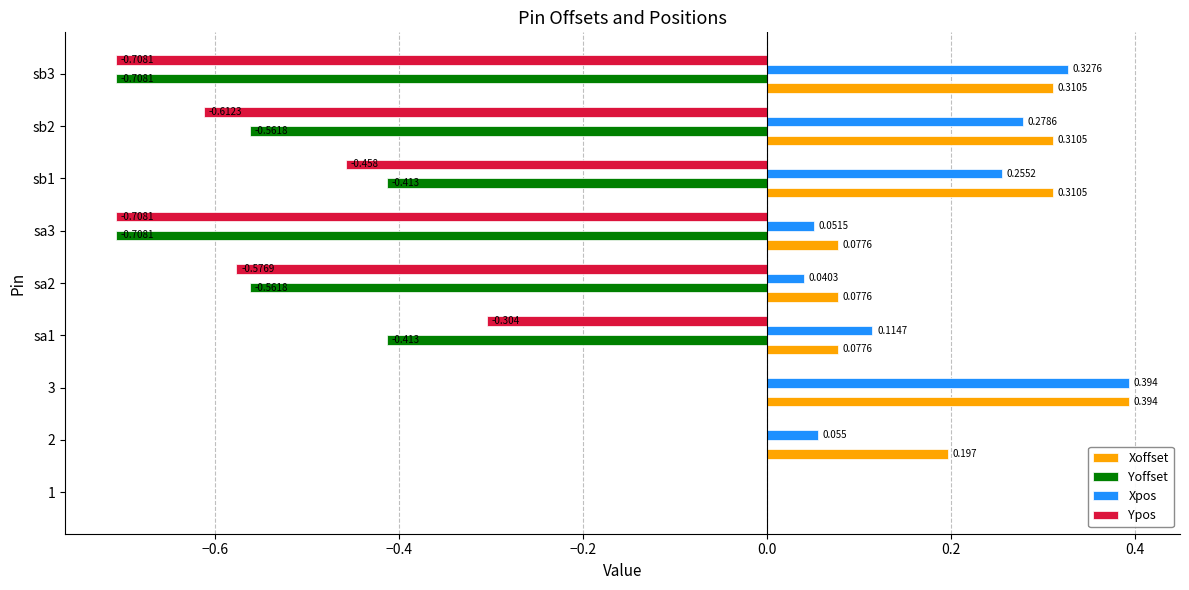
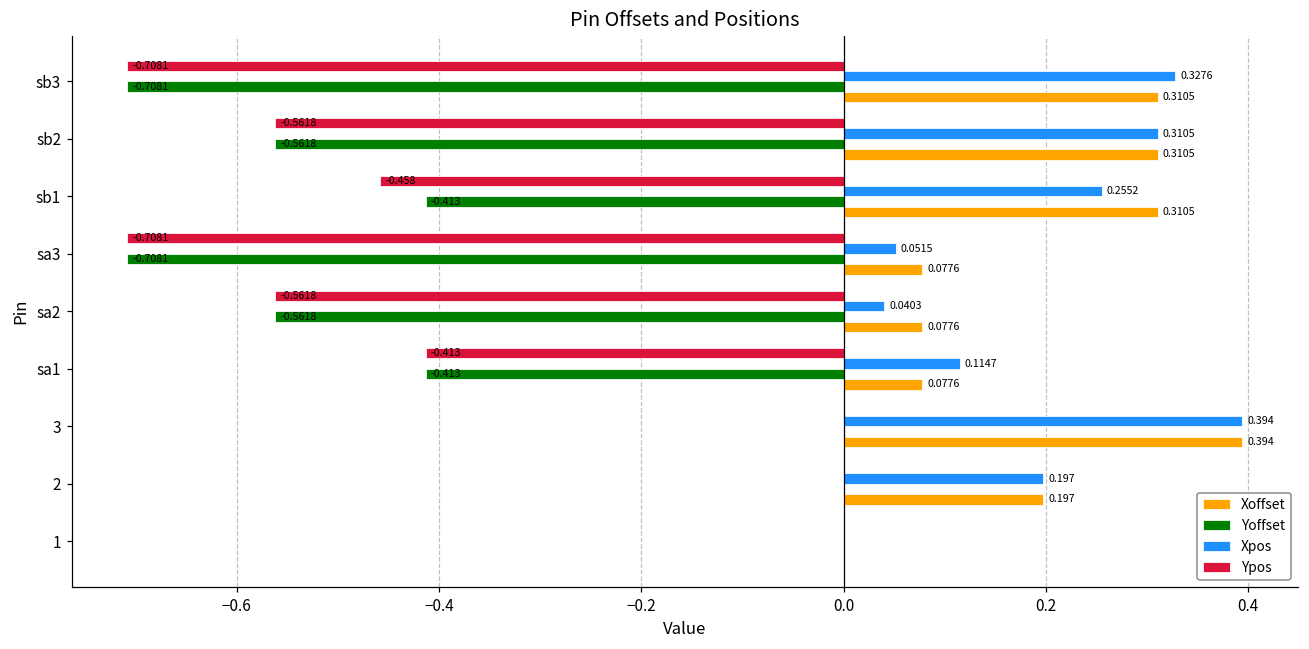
  {
    "Xoffset": {
      "sb3": 0.3105,
      "sb2": 0.3105,
      "sb1": 0.3105,
      "sa3": 0.0776,
      "sa2": 0.0776,
      "sa1": 0.0776,
      "3": 0.394,
      "2": 0.197
    },
    "Yoffset": {
      "sb3": -0.7081,
      "sb2": -0.5618,
      "sb1": -0.413,
      "sa3": -0.7081,
      "sa2": -0.5618,
      "sa1": -0.413
    },
    "Xpos": {
      "sb3": 0.3276,
-     "sb2": 0.2786,
+     "sb2": 0.3105,
      "sb1": 0.2552,
      "sa3": 0.0515,
      "sa2": 0.0403,
      "sa1": 0.1147,
      "3": 0.394,
-     "2": 0.055
+     "2": 0.197
    },
    "Ypos": {
      "sb3": -0.7081,
-     "sb2": -0.6123,
+     "sb2": -0.5618,
      "sb1": -0.458,
      "sa3": -0.7081,
-     "sa2": -0.5769,
-     "sa1": -0.304
+     "sa2": -0.5618,
+     "sa1": -0.413
    }
  }
